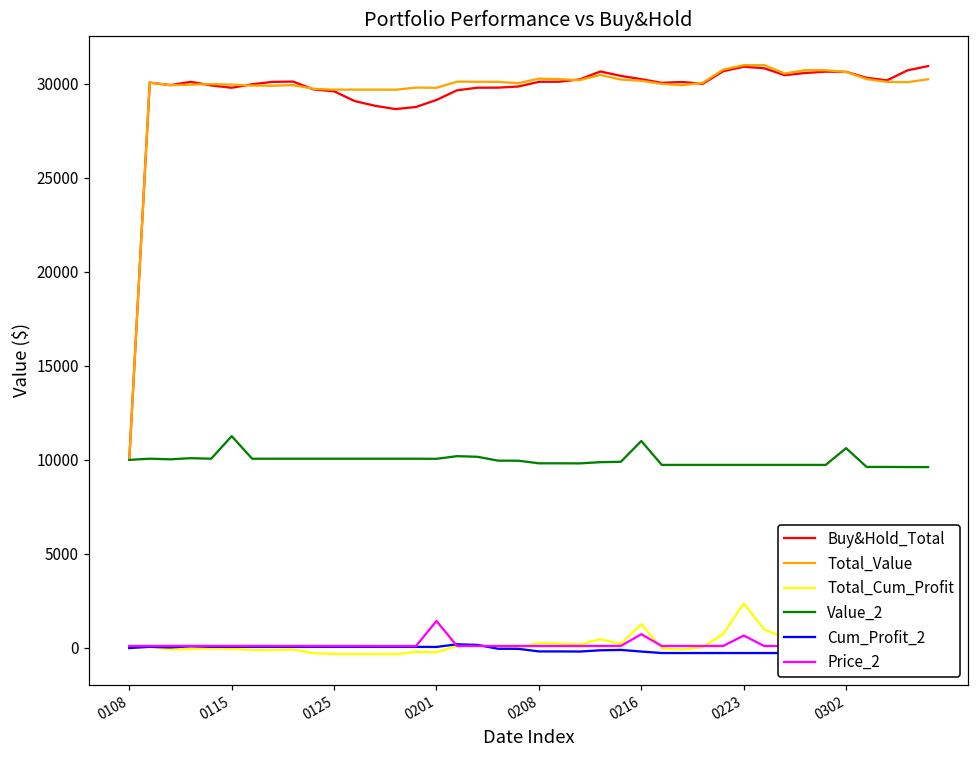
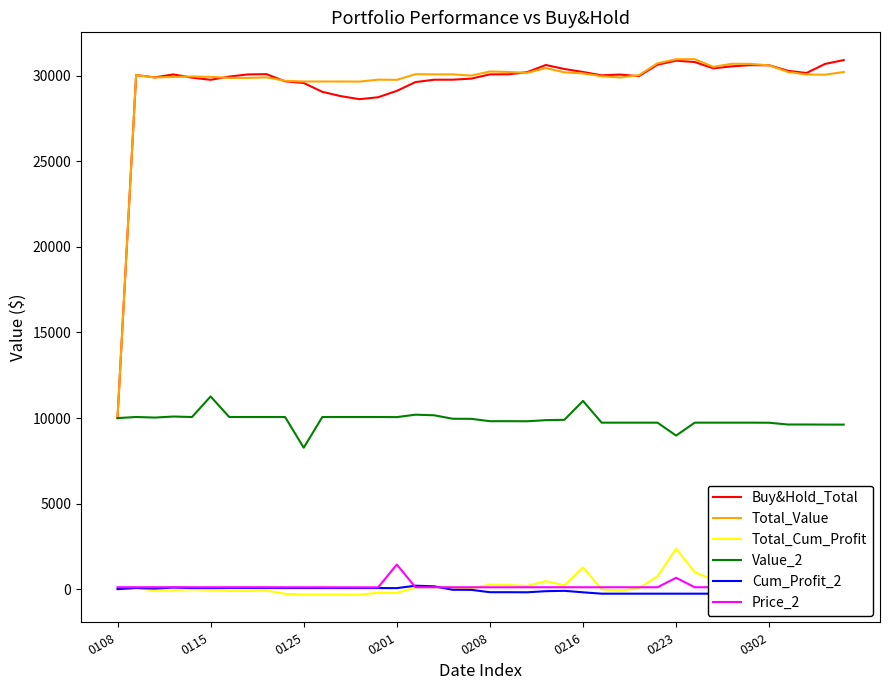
  {
    "Buy&Hold_Total": {
      "0115": 29800,
      "0201": 29100,
      "0208": 30100
    },
    "Total_Value": {
      "0115": 29900,
      "0201": 29800,
      "0208": 30300
    },
    "Total_Cum_Profit": {
      "0125": -300,
      "0201": -200,
      "0208": 300,
      "0216": 1300,
      "0223": 2400
    },
    "Value_2": {
      "0115": 11300,
-     "0125": 10100,
+     "0125": 8300,
      "0201": 10100,
      "0208": 9800,
      "0216": 11000,
-     "0223": 9700,
-     "0302": 10600
+     "0223": 9000,
+     "0302": 9700
    },
    "Cum_Profit_2": {
      "0201": 100,
      "0208": -200,
      "0216": -200,
      "0223": -300
    },
    "Price_2": {
      "0201": 1400,
      "0208": 100,
-     "0216": 700,
+     "0216": 100,
      "0223": 700
    }
  }
